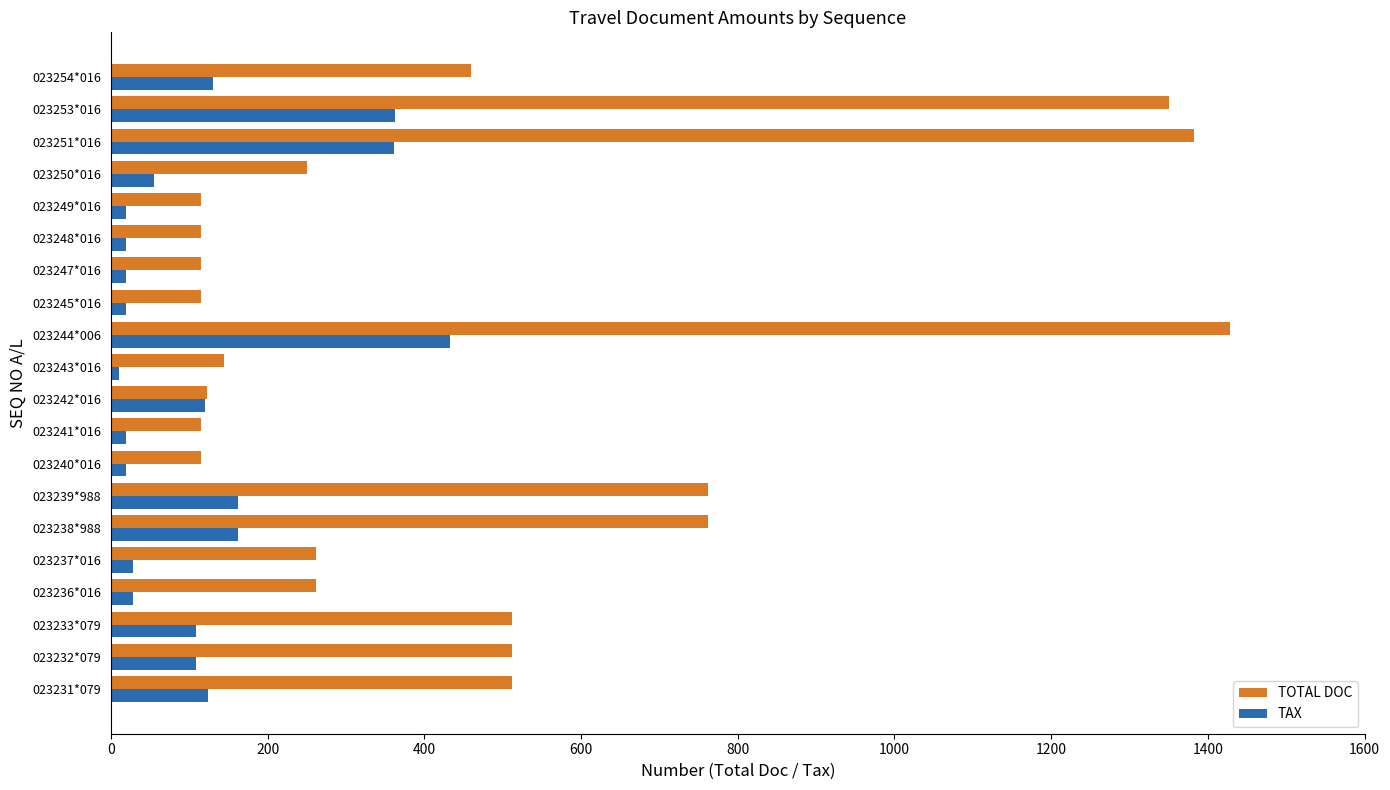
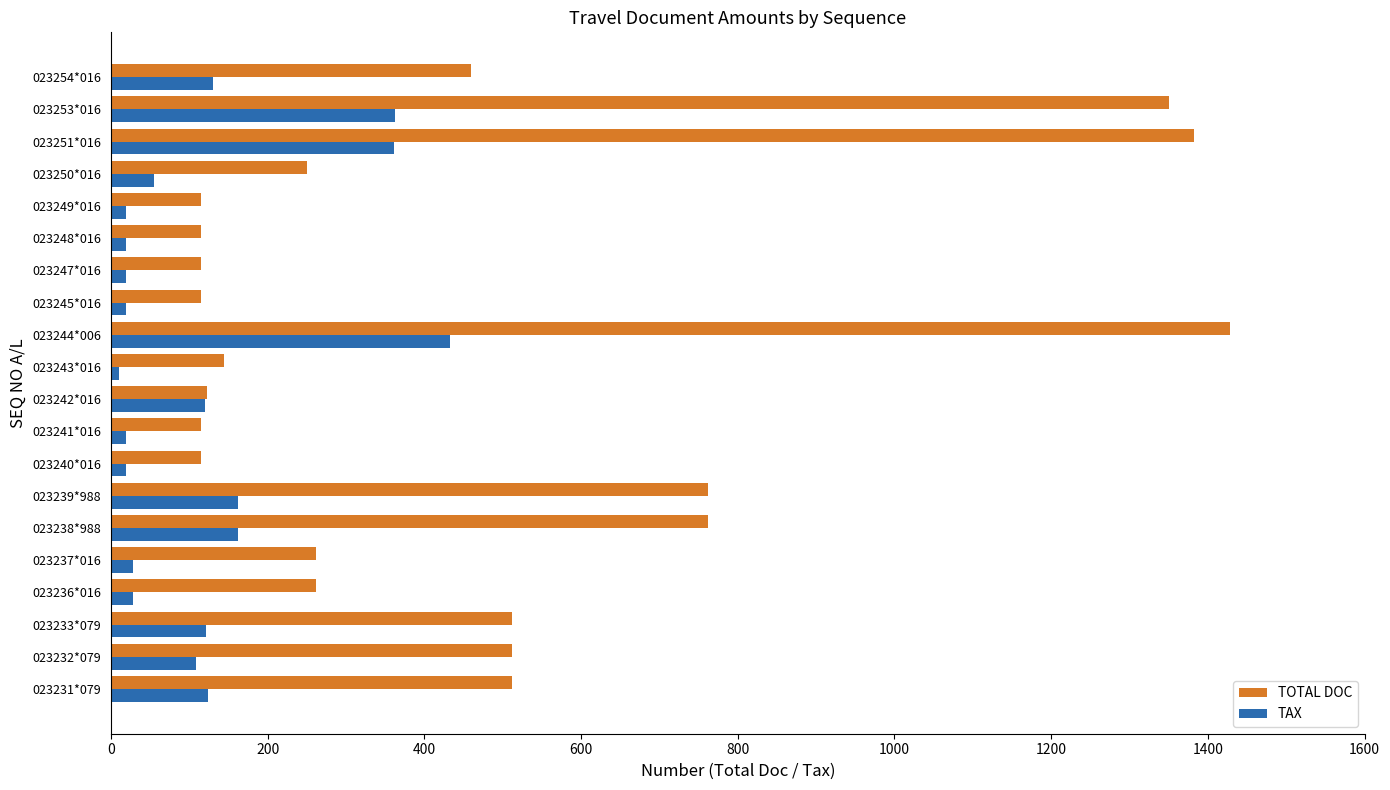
  {
    "TOTAL DOC": {
      "023254*016": 460,
      "023253*016": 1350,
      "023251*016": 1380,
      "023250*016": 250,
      "023249*016": 120,
      "023248*016": 120,
      "023247*016": 120,
      "023245*016": 120,
      "023244*006": 1430,
      "023243*016": 140,
      "023242*016": 120,
      "023241*016": 120,
      "023240*016": 120,
      "023239*988": 760,
      "023238*988": 760,
      "023237*016": 260,
      "023236*016": 260,
      "023233*079": 510,
      "023232*079": 510,
      "023231*079": 510
    },
    "TAX": {
      "023254*016": 130,
      "023253*016": 360,
      "023251*016": 360,
      "023250*016": 50,
      "023249*016": 20,
      "023248*016": 20,
      "023247*016": 20,
      "023245*016": 20,
      "023244*006": 430,
      "023243*016": 10,
      "023242*016": 120,
      "023241*016": 20,
      "023240*016": 20,
      "023239*988": 160,
      "023238*988": 160,
      "023237*016": 30,
      "023236*016": 30,
-     "023233*079": 110,
+     "023233*079": 120,
      "023232*079": 110,
      "023231*079": 120
    }
  }
